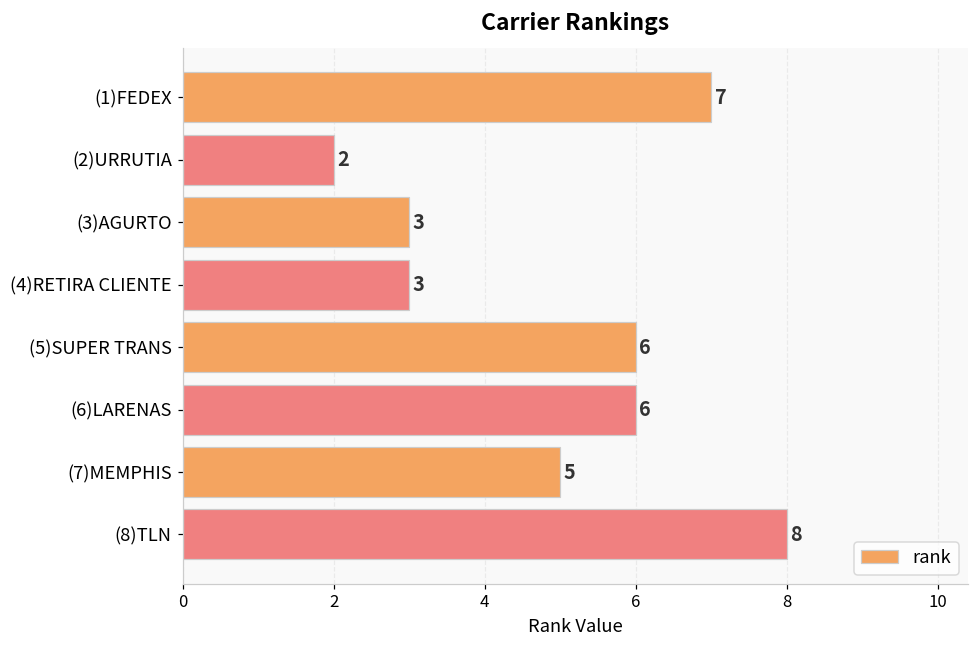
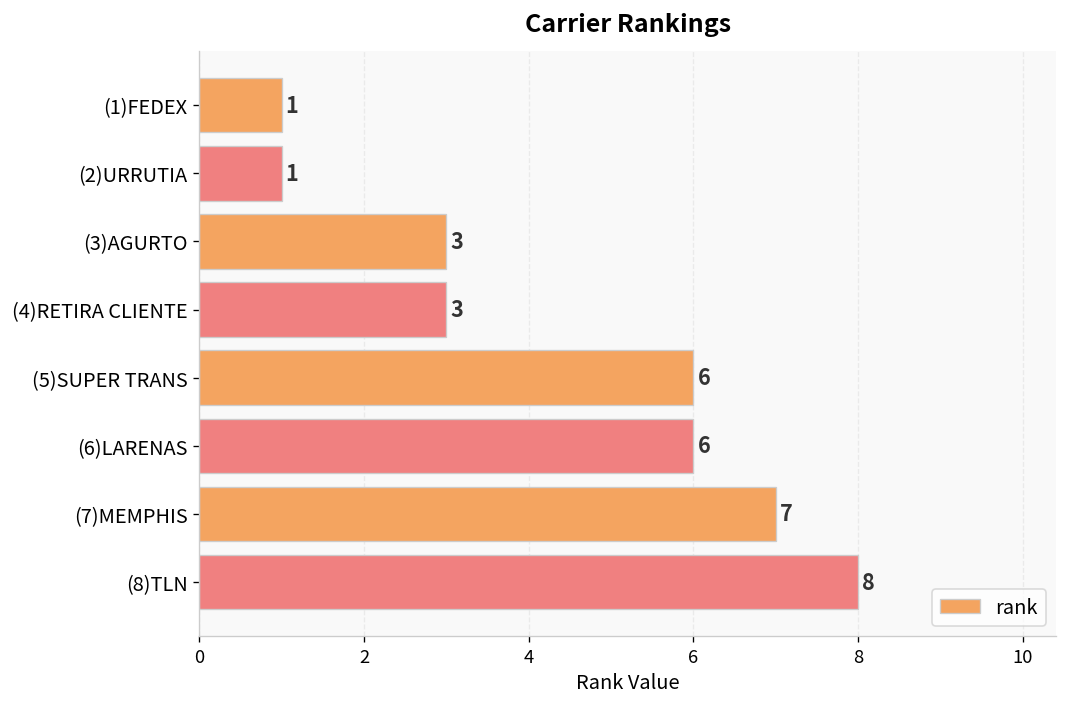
  {
-   "(1)FEDEX": 7,
-   "(2)URRUTIA": 2,
+   "(1)FEDEX": 1,
+   "(2)URRUTIA": 1,
    "(3)AGURTO": 3,
    "(4)RETIRA CLIENTE": 3,
    "(5)SUPER TRANS": 6,
    "(6)LARENAS": 6,
-   "(7)MEMPHIS": 5,
+   "(7)MEMPHIS": 7,
    "(8)TLN": 8
  }
